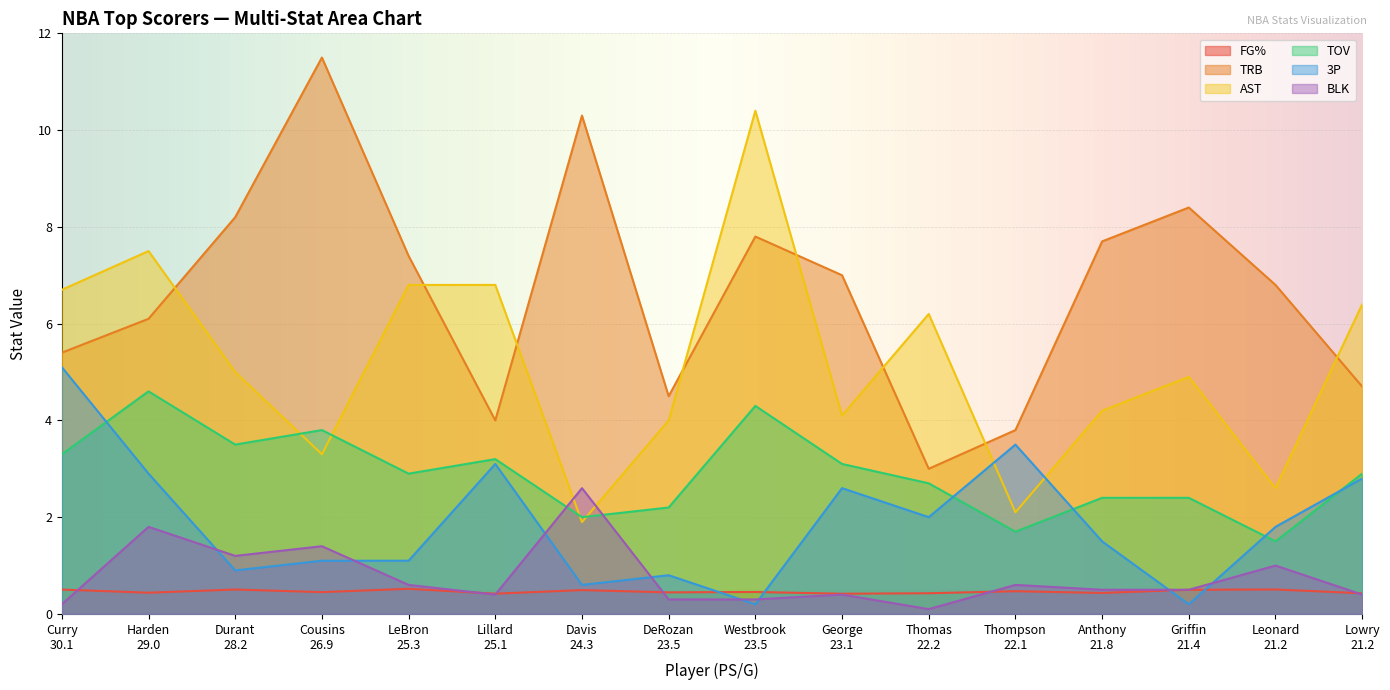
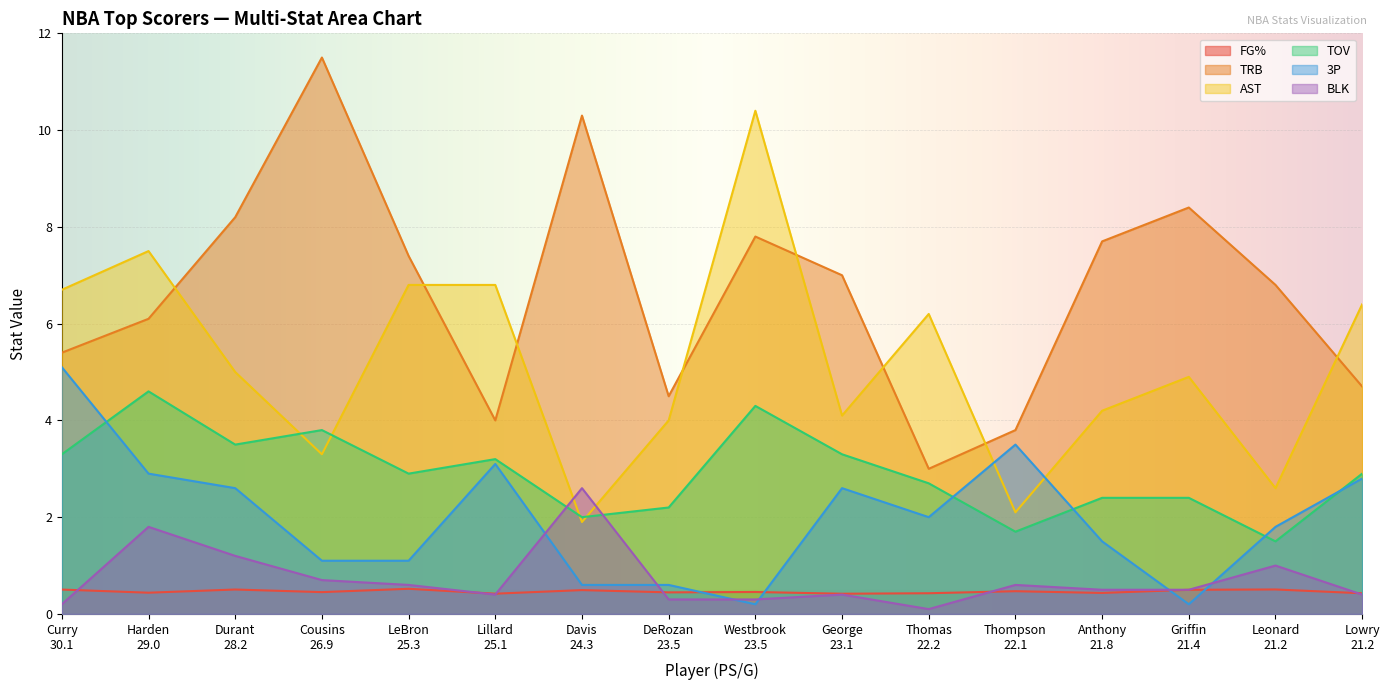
  {
    "TOV": {
      "Curry 30.1": 3.3,
      "Harden 29.0": 4.6,
      "Durant 28.2": 3.5,
      "Cousins 26.9": 3.8,
      "LeBron 25.3": 2.9,
      "Lillard 25.1": 3.2,
      "Davis 24.3": 2.0,
      "DeRozan 23.5": 2.2,
      "Westbrook 23.5": 4.3,
-     "George 23.1": 3.1,
+     "George 23.1": 3.3,
      "Thomas 22.2": 2.7,
      "Thompson 22.1": 1.7,
      "Anthony 21.8": 2.4,
      "Griffin 21.4": 2.4,
      "Leonard 21.2": 1.5,
      "Lowry 21.2": 2.9
    },
    "3P": {
      "Curry 30.1": 5.1,
      "Harden 29.0": 2.9,
-     "Durant 28.2": 0.9,
+     "Durant 28.2": 2.6,
      "Cousins 26.9": 1.1,
      "LeBron 25.3": 1.1,
      "Lillard 25.1": 3.1,
      "Davis 24.3": 0.6,
-     "DeRozan 23.5": 0.8,
+     "DeRozan 23.5": 0.6,
      "George 23.1": 2.6,
      "Thomas 22.2": 2.0,
      "Thompson 22.1": 3.5,
      "Anthony 21.8": 1.5,
      "Leonard 21.2": 1.8,
      "Lowry 21.2": 2.8
    },
    "BLK": {
      "Harden 29.0": 1.8,
      "Durant 28.2": 1.2,
-     "Cousins 26.9": 1.4,
+     "Cousins 26.9": 0.7,
      "LeBron 25.3": 0.6,
      "Davis 24.3": 2.6,
      "Thompson 22.1": 0.6,
      "Leonard 21.2": 1.0
    }
  }
